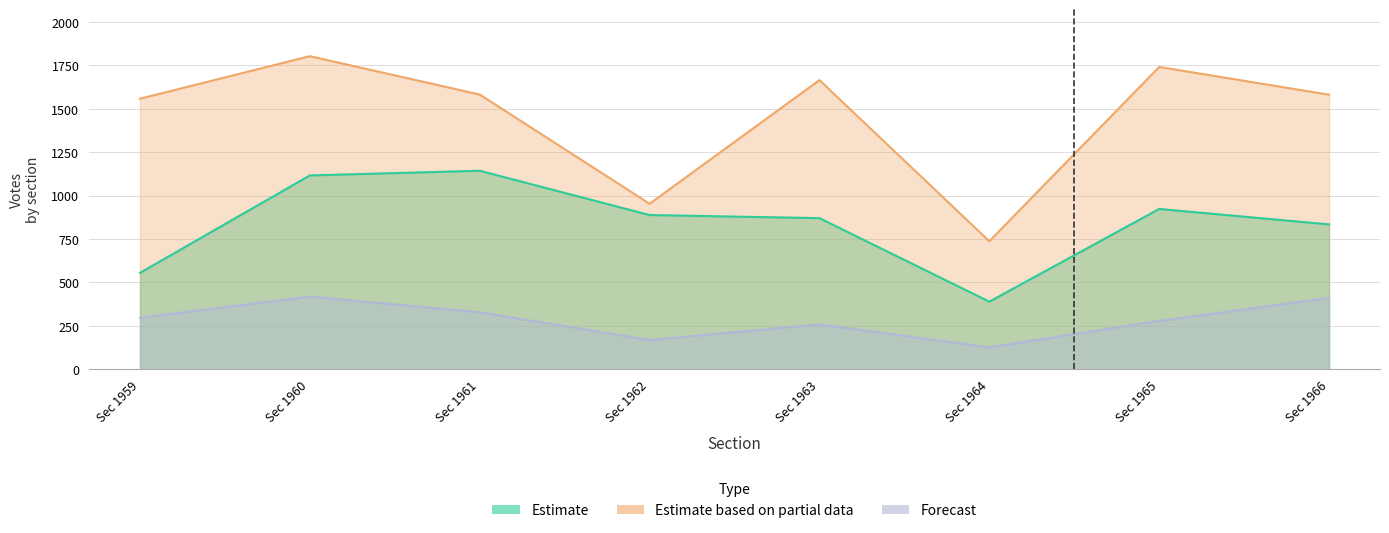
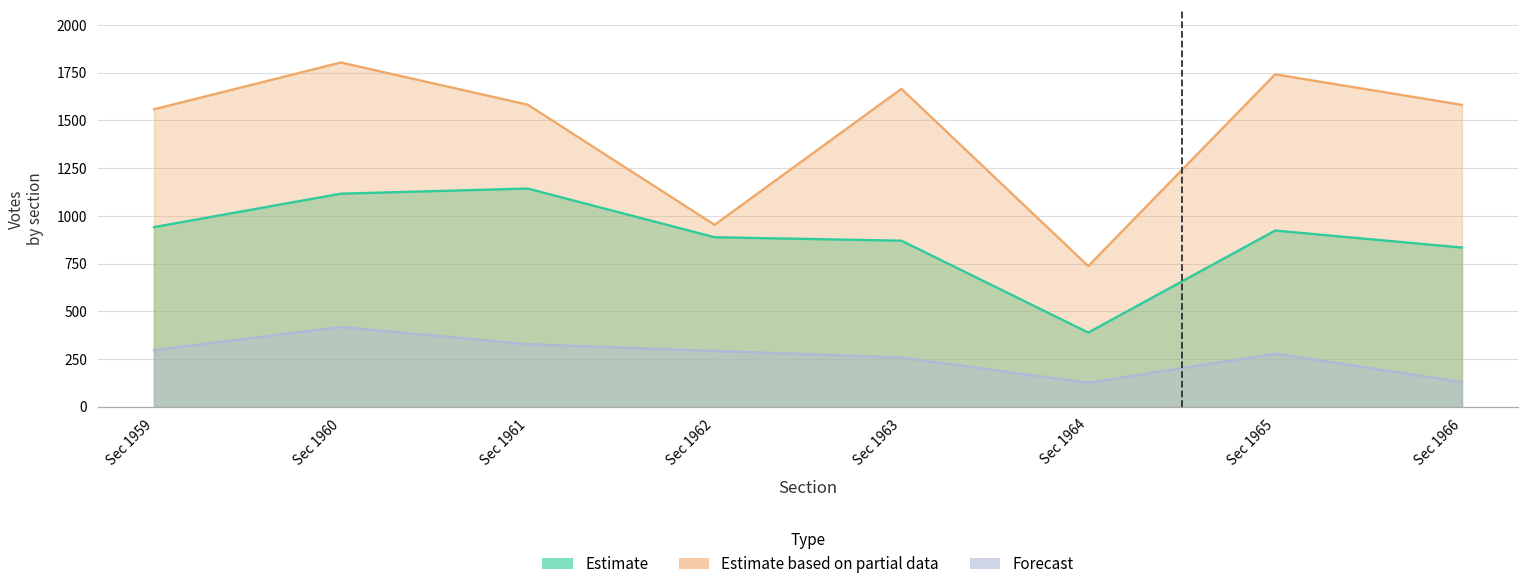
  {
    "Estimate": {
-     "Sec 1959": 560,
+     "Sec 1959": 940,
      "Sec 1960": 1120,
      "Sec 1961": 1140,
      "Sec 1962": 890,
      "Sec 1963": 870,
      "Sec 1964": 390,
      "Sec 1965": 920,
      "Sec 1966": 830
    },
    "Estimate based on partial data": {
      "Sec 1959": 1560,
      "Sec 1960": 1800,
      "Sec 1961": 1580,
      "Sec 1962": 950,
      "Sec 1963": 1670,
      "Sec 1964": 740,
      "Sec 1965": 1740,
      "Sec 1966": 1580
    },
    "Forecast": {
      "Sec 1959": 300,
      "Sec 1960": 420,
      "Sec 1961": 330,
-     "Sec 1962": 170,
+     "Sec 1962": 290,
      "Sec 1963": 260,
      "Sec 1964": 130,
      "Sec 1965": 280,
-     "Sec 1966": 410
+     "Sec 1966": 130
    }
  }
